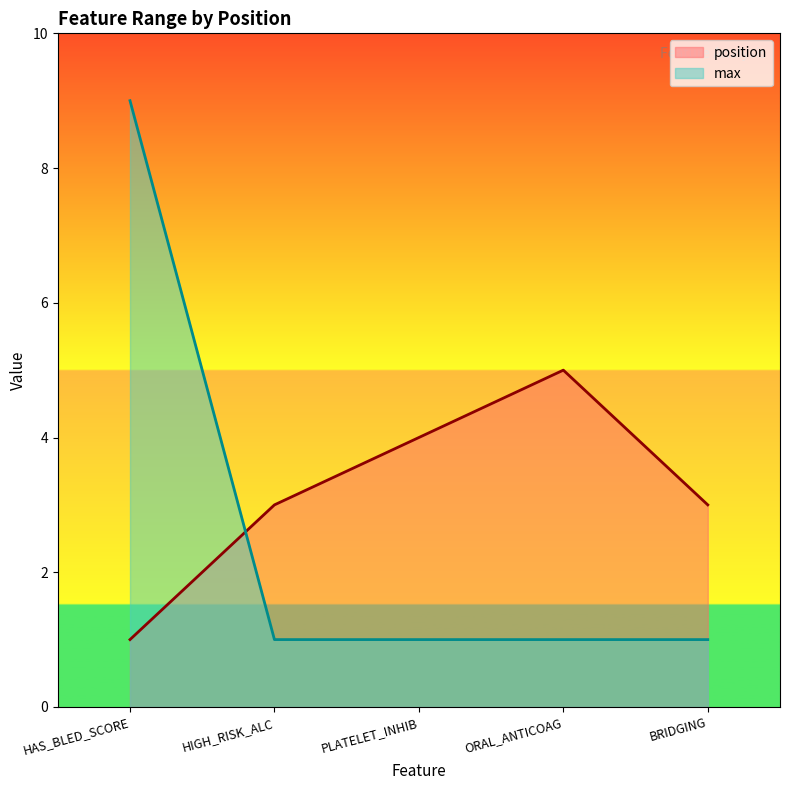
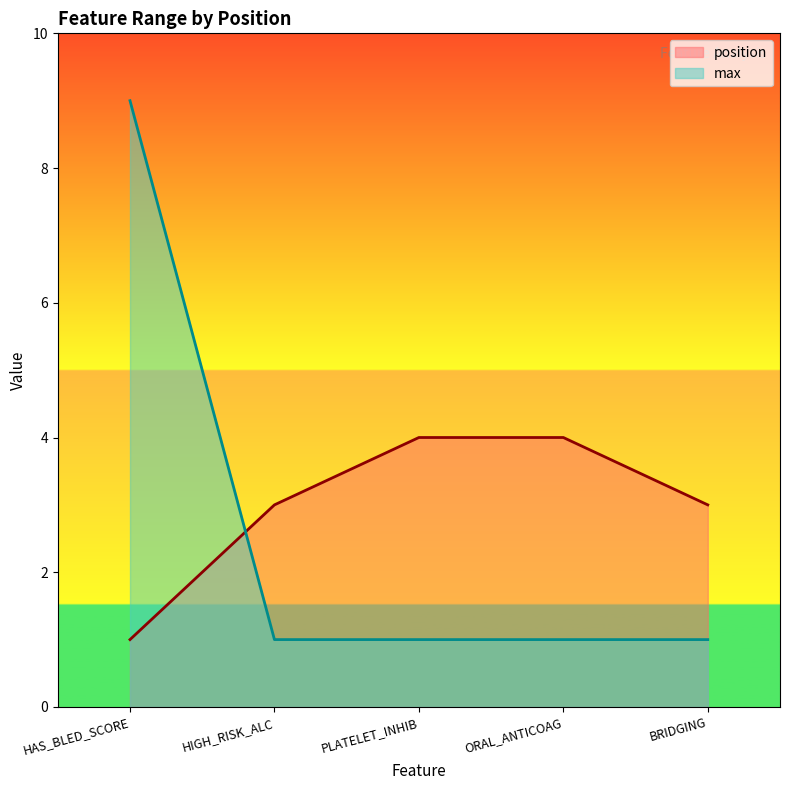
  {
    "position": {
      "HAS_BLED_SCORE": 1,
      "HIGH_RISK_ALC": 3,
      "PLATELET_INHIB": 4,
-     "ORAL_ANTICOAG": 5,
+     "ORAL_ANTICOAG": 4,
      "BRIDGING": 3
    },
    "max": {
      "HAS_BLED_SCORE": 9,
      "HIGH_RISK_ALC": 1,
      "PLATELET_INHIB": 1,
      "ORAL_ANTICOAG": 1,
      "BRIDGING": 1
    }
  }
